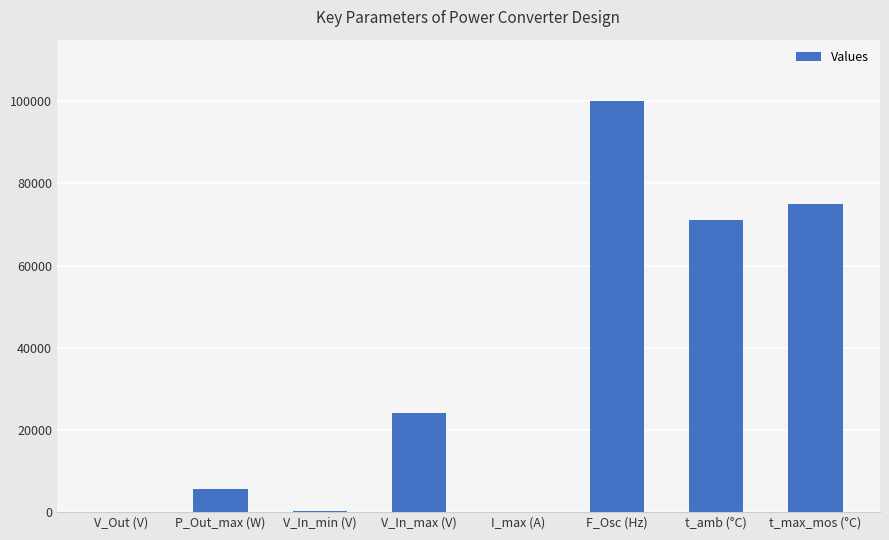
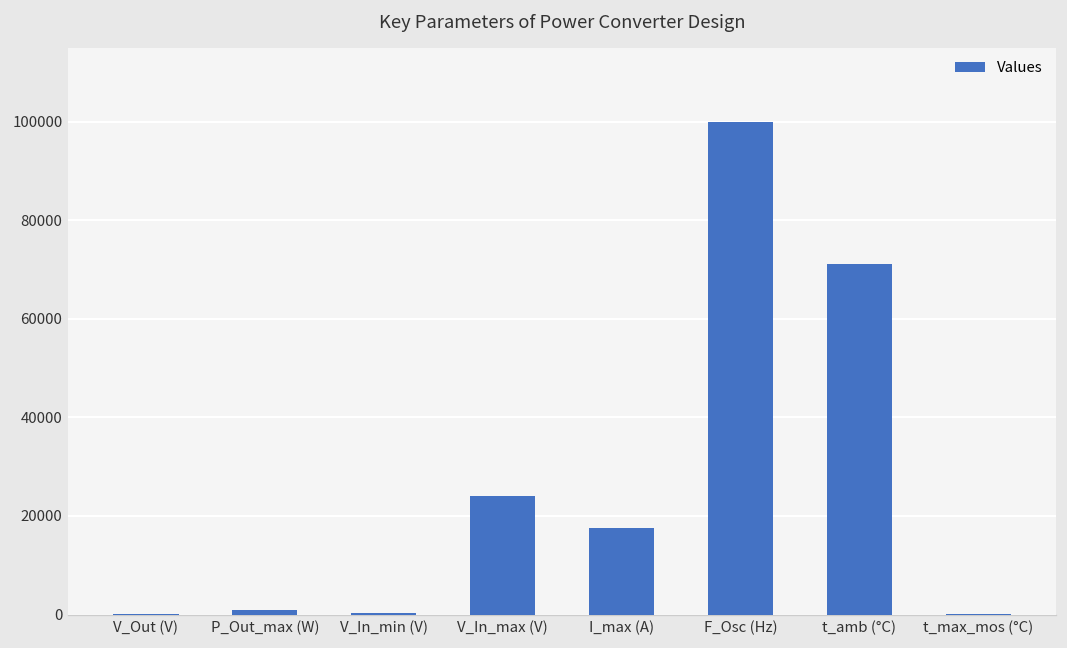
  {
-   "P_Out_max (W)": 6000,
+   "P_Out_max (W)": 1000,
    "V_In_max (V)": 24000,
-   "I_max (A)": 0,
+   "I_max (A)": 18000,
    "F_Osc (Hz)": 100000,
    "t_amb (°C)": 71000,
-   "t_max_mos (°C)": 75000
+   "t_max_mos (°C)": 0
  }
